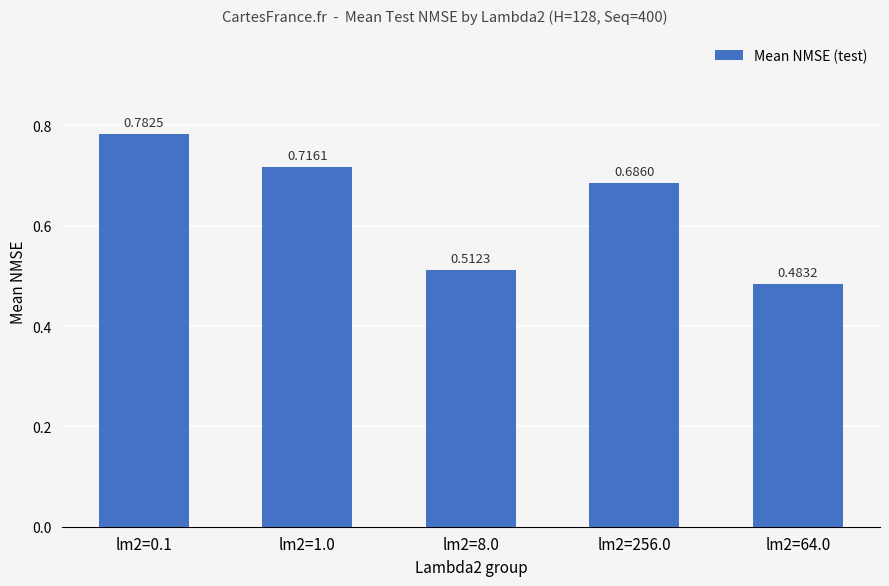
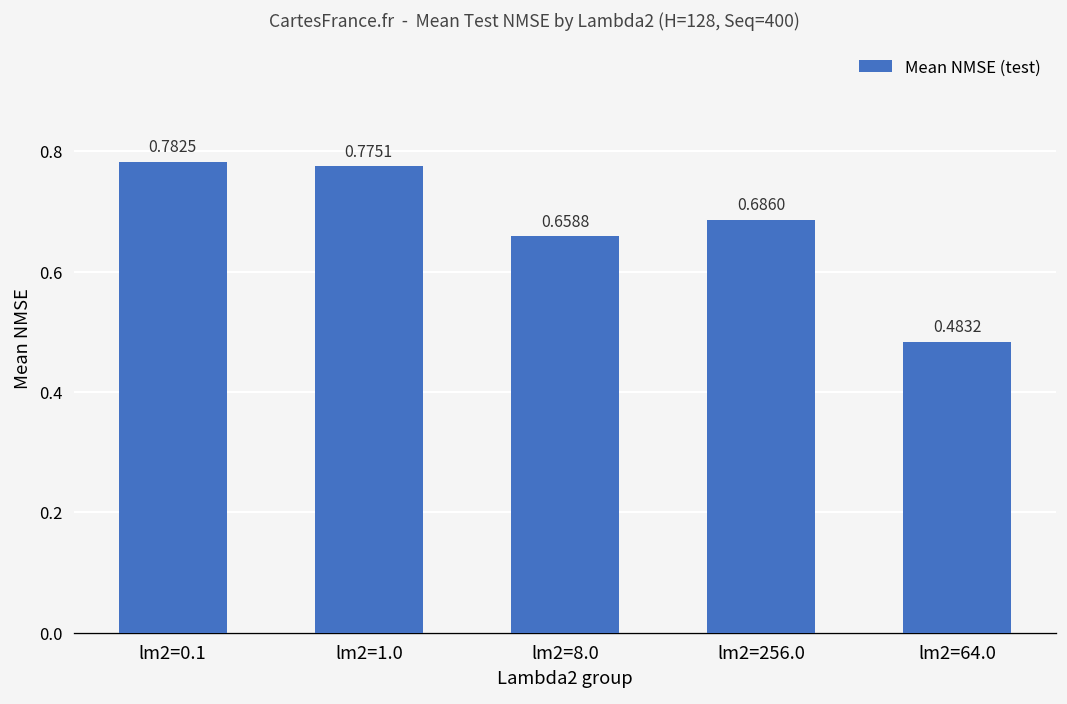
  {
    "lm2=0.1": 0.7825,
-   "lm2=1.0": 0.7161,
-   "lm2=8.0": 0.5123,
+   "lm2=1.0": 0.7751,
+   "lm2=8.0": 0.6588,
    "lm2=256.0": 0.6860,
    "lm2=64.0": 0.4832
  }
